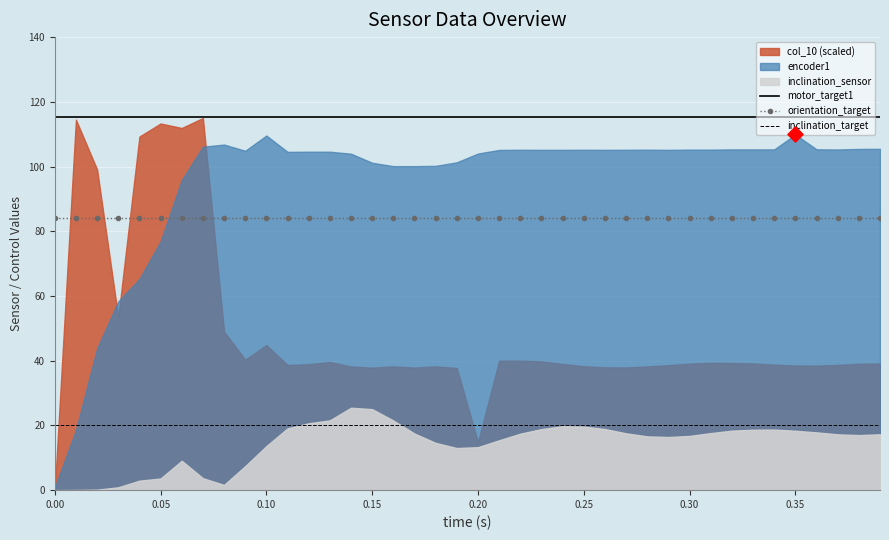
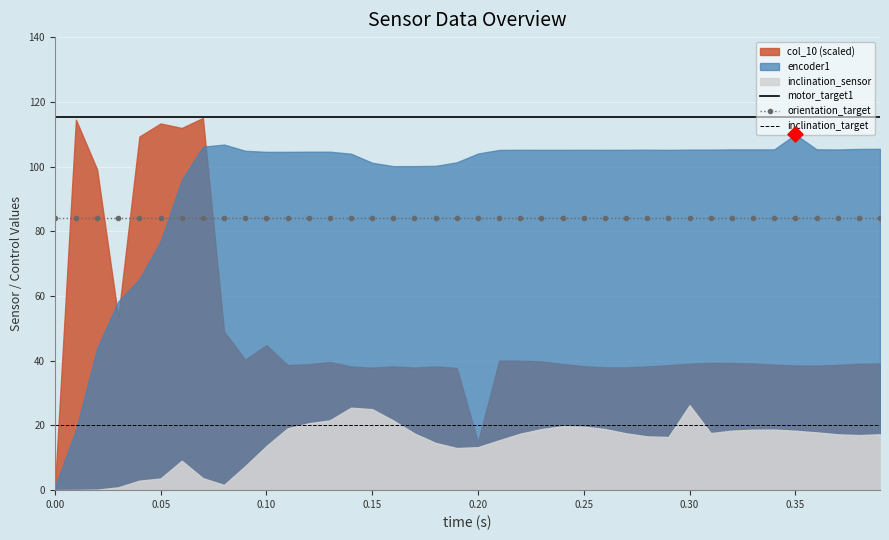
  {
    "col_10 (scaled)": {
      "0.05": 113,
      "0.10": 45,
      "0.15": 38,
      "0.20": 15,
      "0.25": 38,
      "0.30": 39,
      "0.35": 39
    },
    "orientation_target": {
      "0.00": 84,
      "0.05": 84,
      "0.10": 84,
      "0.15": 84,
      "0.20": 84,
      "0.25": 84,
      "0.30": 84,
      "0.35": 84
    },
    "encoder1": {
      "0.00": 1,
      "0.05": 77,
-     "0.10": 110,
+     "0.10": 105,
      "0.15": 101,
      "0.20": 104,
      "0.25": 105,
      "0.30": 105
    },
    "inclination_sensor": {
      "0.05": 4,
      "0.10": 14,
      "0.15": 25,
      "0.20": 13,
-     "0.30": 17,
+     "0.30": 26,
      "0.35": 18
    }
  }
